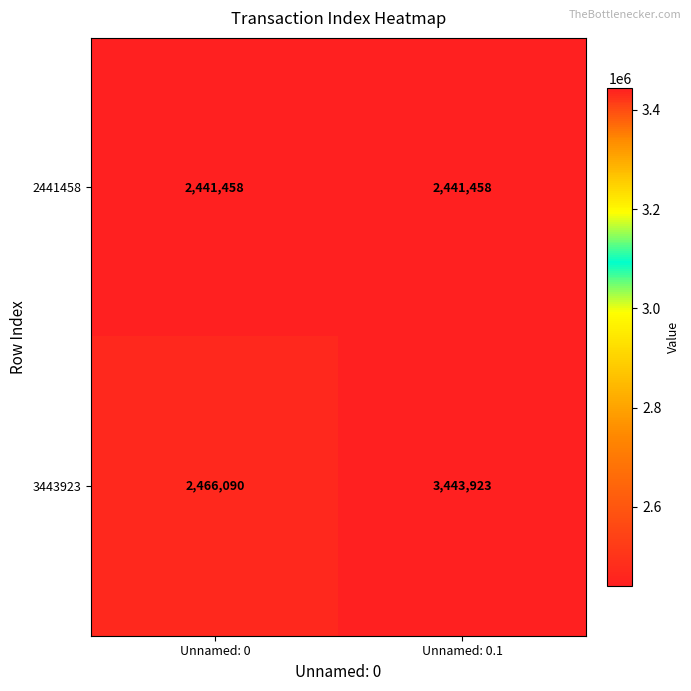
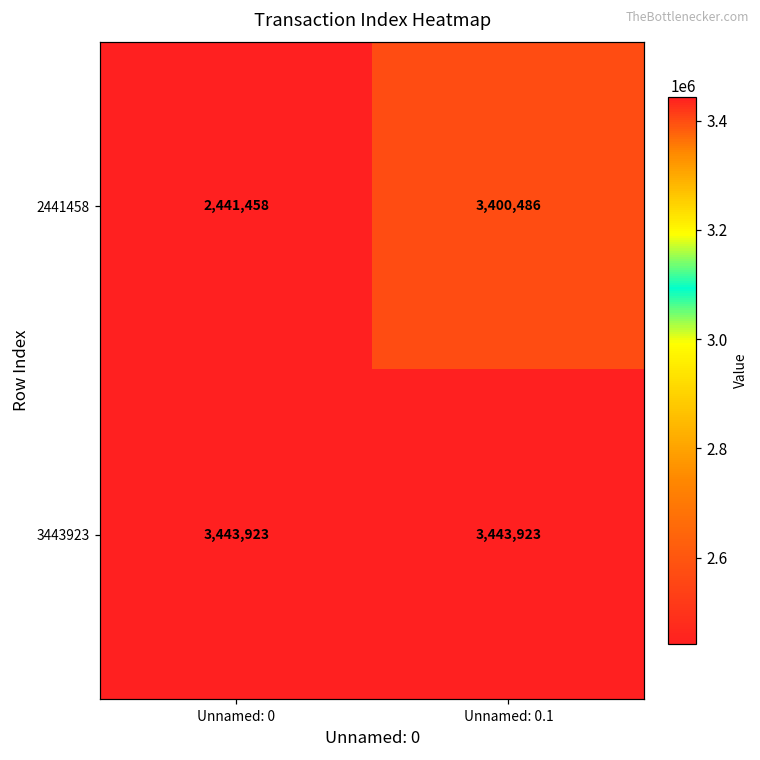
  {
    "2441458": {
      "Unnamed: 0": "2,441,458",
-     "Unnamed: 0.1": "2,441,458"
+     "Unnamed: 0.1": "3,400,486"
    },
    "3443923": {
-     "Unnamed: 0": "2,466,090",
+     "Unnamed: 0": "3,443,923",
      "Unnamed: 0.1": "3,443,923"
    }
  }
